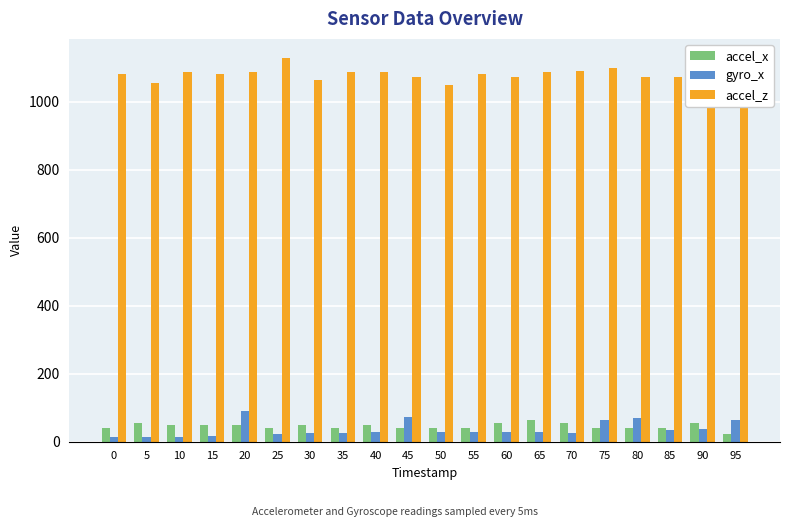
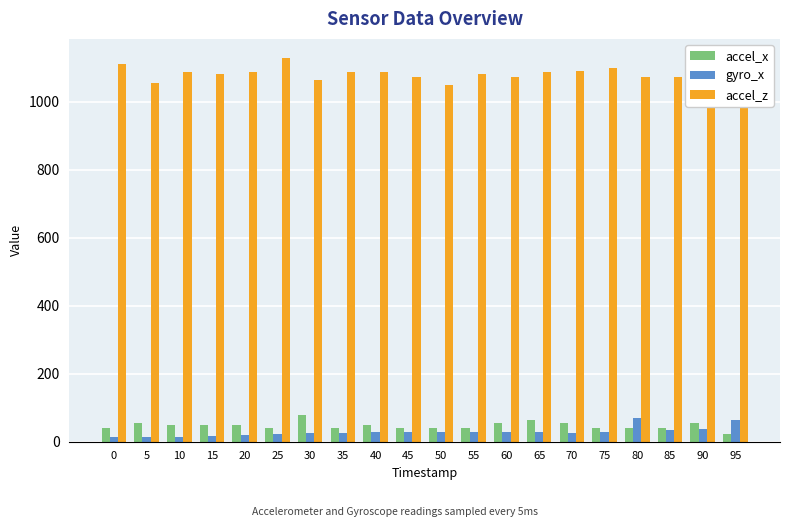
  {
    "accel_x": {
      "0": 40,
      "5": 60,
      "10": 50,
      "15": 50,
      "20": 50,
      "25": 40,
-     "30": 50,
+     "30": 80,
      "35": 40,
      "40": 50,
      "45": 40,
      "50": 40,
      "55": 40,
      "60": 60,
      "65": 60,
      "70": 60,
      "75": 40,
      "80": 40,
      "85": 40,
      "90": 60,
      "95": 20
    },
    "gyro_x": {
      "0": 10,
      "5": 10,
      "10": 20,
      "15": 20,
-     "20": 90,
+     "20": 20,
      "25": 20,
      "30": 30,
      "35": 30,
      "40": 30,
-     "45": 70,
+     "45": 30,
      "50": 30,
      "55": 30,
      "60": 30,
      "65": 30,
      "70": 30,
-     "75": 70,
+     "75": 30,
      "80": 70,
      "85": 30,
      "90": 40,
      "95": 70
    },
    "accel_z": {
-     "0": 1080,
+     "0": 1110,
      "5": 1060,
      "10": 1090,
      "15": 1080,
      "20": 1090,
      "25": 1130,
      "30": 1060,
      "35": 1090,
      "40": 1090,
      "45": 1070,
      "50": 1050,
      "55": 1080,
      "60": 1070,
      "65": 1090,
      "70": 1090,
      "75": 1100,
      "80": 1070,
      "85": 1070
    }
  }
